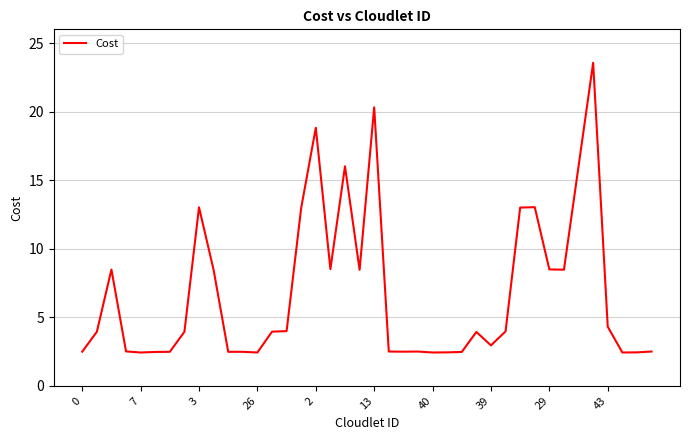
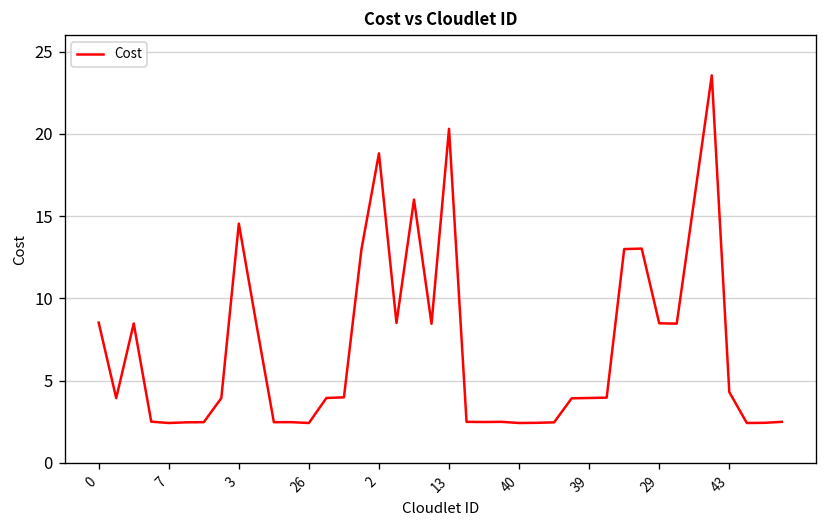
  {
-   "0": 2.5,
+   "0": 8.5,
    "7": 2.4,
-   "3": 13.0,
+   "3": 14.6,
    "26": 2.4,
    "2": 18.8,
    "13": 20.3,
    "40": 2.4,
-   "39": 3.0,
+   "39": 4.0,
    "29": 8.5,
    "43": 4.3
  }
